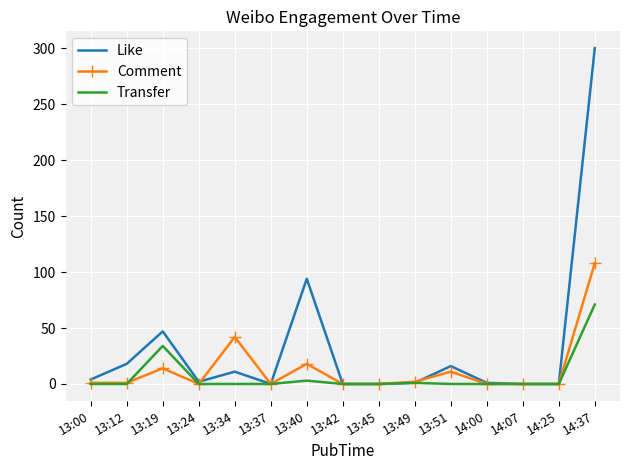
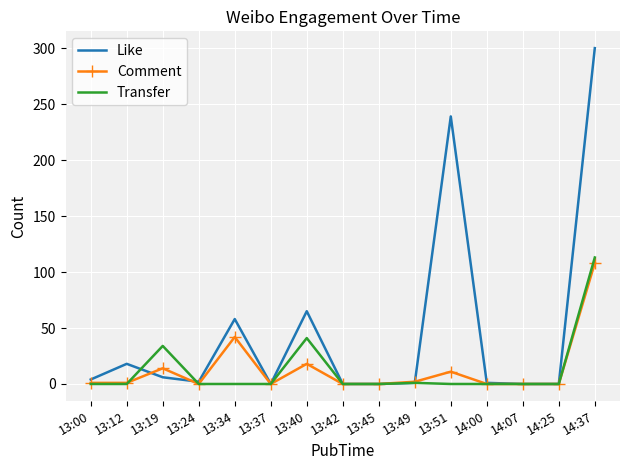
  {
    "Like": {
      "13:00": 4,
      "13:12": 18,
-     "13:19": 47,
-     "13:34": 11,
-     "13:40": 94,
-     "13:51": 16,
+     "13:19": 6,
+     "13:34": 58,
+     "13:40": 65,
+     "13:51": 239,
      "14:37": 300
    },
    "Comment": {
      "13:19": 14,
      "13:34": 42,
      "13:40": 18,
      "13:51": 11,
      "14:37": 108
    },
    "Transfer": {
      "13:19": 34,
      "13:34": 0,
-     "13:40": 3,
+     "13:40": 41,
      "13:51": 0,
-     "14:37": 71
+     "14:37": 113
    }
  }
